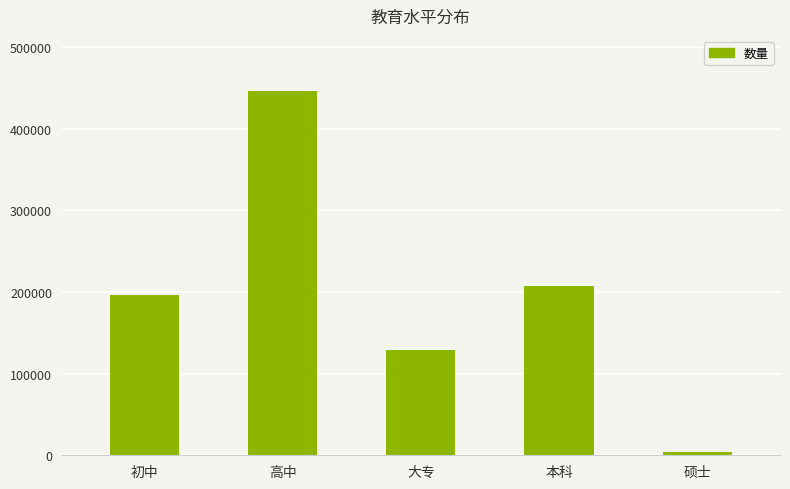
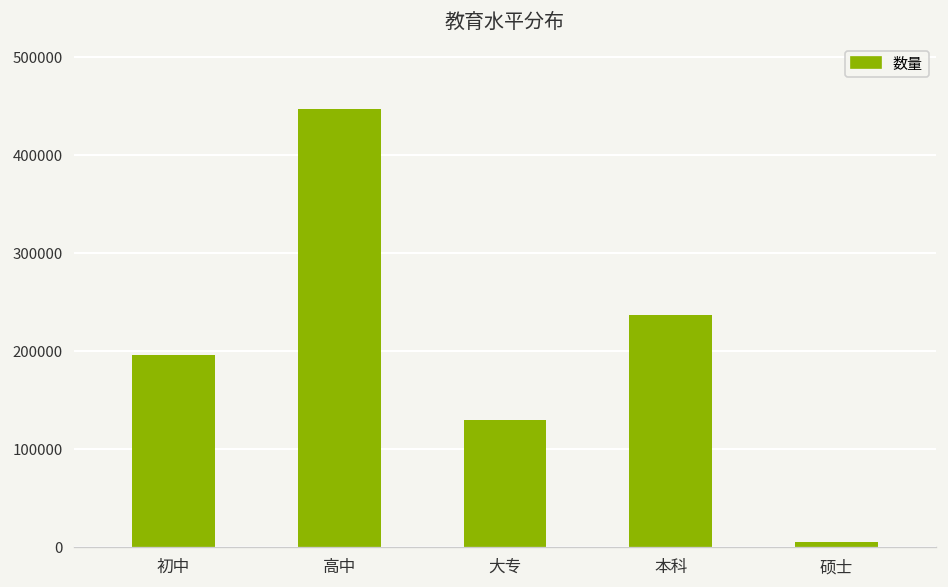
  {
    "初中": 200000,
    "高中": 450000,
    "大专": 130000,
-   "本科": 210000,
+   "本科": 240000,
    "硕士": 0
  }
